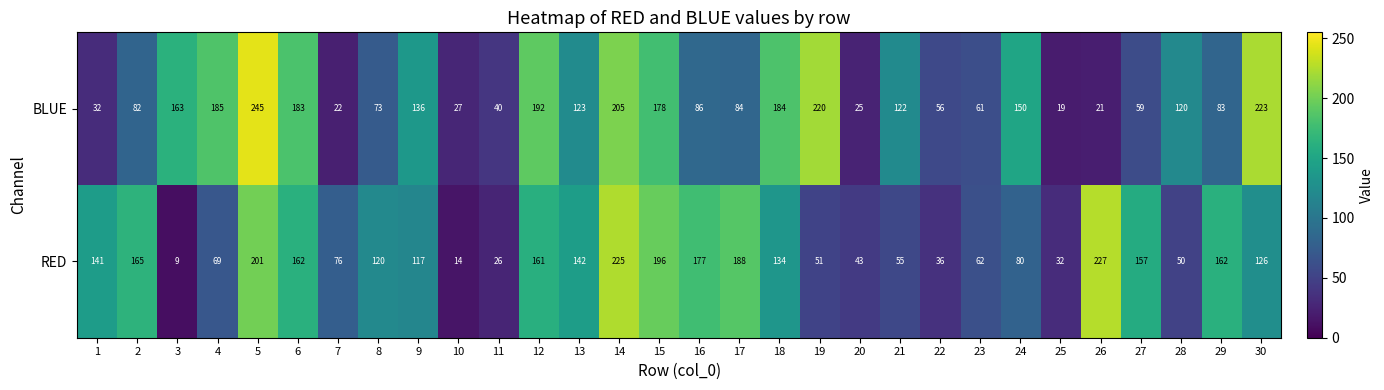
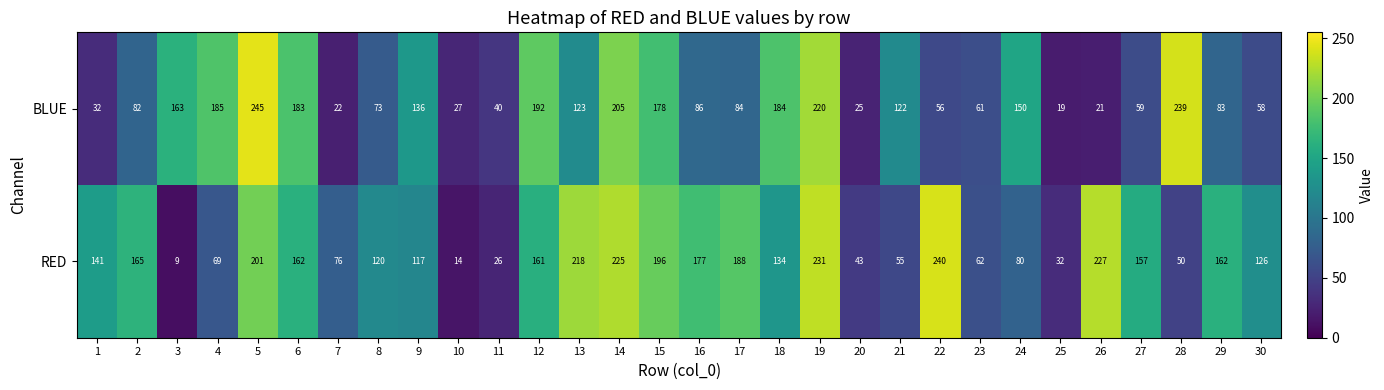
  {
    "BLUE": {
      "1": 32,
      "2": 82,
      "3": 163,
      "4": 185,
      "5": 245,
      "6": 183,
      "7": 22,
      "8": 73,
      "9": 136,
      "10": 27,
      "11": 40,
      "12": 192,
      "13": 123,
      "14": 205,
      "15": 178,
      "16": 86,
      "17": 84,
      "18": 184,
      "19": 220,
      "20": 25,
      "21": 122,
      "22": 56,
      "23": 61,
      "24": 150,
      "25": 19,
      "26": 21,
      "27": 59,
-     "28": 120,
+     "28": 239,
      "29": 83,
-     "30": 223
+     "30": 58
    },
    "RED": {
      "1": 141,
      "2": 165,
      "3": 9,
      "4": 69,
      "5": 201,
      "6": 162,
      "7": 76,
      "8": 120,
      "9": 117,
      "10": 14,
      "11": 26,
      "12": 161,
-     "13": 142,
+     "13": 218,
      "14": 225,
      "15": 196,
      "16": 177,
      "17": 188,
      "18": 134,
-     "19": 51,
+     "19": 231,
      "20": 43,
      "21": 55,
-     "22": 36,
+     "22": 240,
      "23": 62,
      "24": 80,
      "25": 32,
      "26": 227,
      "27": 157,
      "28": 50,
      "29": 162,
      "30": 126
    }
  }
